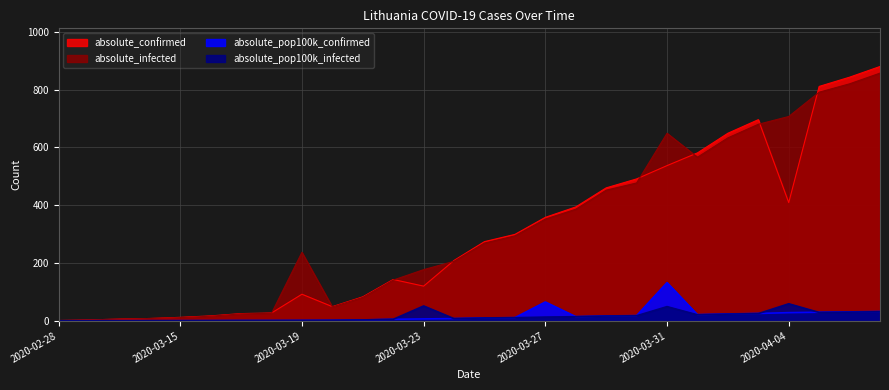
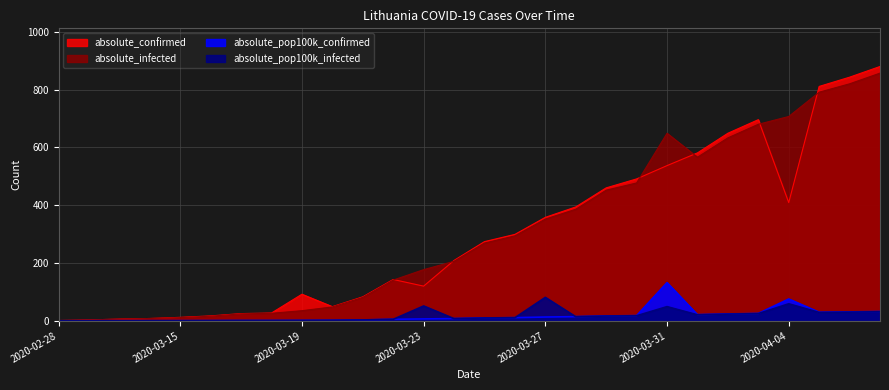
  {
    "absolute_confirmed": {
      "2020-03-19": 90,
      "2020-03-23": 120,
      "2020-03-31": 540,
      "2020-04-04": 410
    },
    "absolute_infected": {
-     "2020-03-19": 240,
+     "2020-03-19": 40,
      "2020-03-23": 180,
      "2020-03-31": 650,
      "2020-04-04": 710
    },
    "absolute_pop100k_confirmed": {
      "2020-03-23": 10,
-     "2020-03-27": 70,
+     "2020-03-27": 10,
      "2020-03-31": 130,
-     "2020-04-04": 30
+     "2020-04-04": 80
    },
    "absolute_pop100k_infected": {
      "2020-03-23": 50,
-     "2020-03-27": 10,
+     "2020-03-27": 80,
      "2020-03-31": 50,
      "2020-04-04": 60
    }
  }
